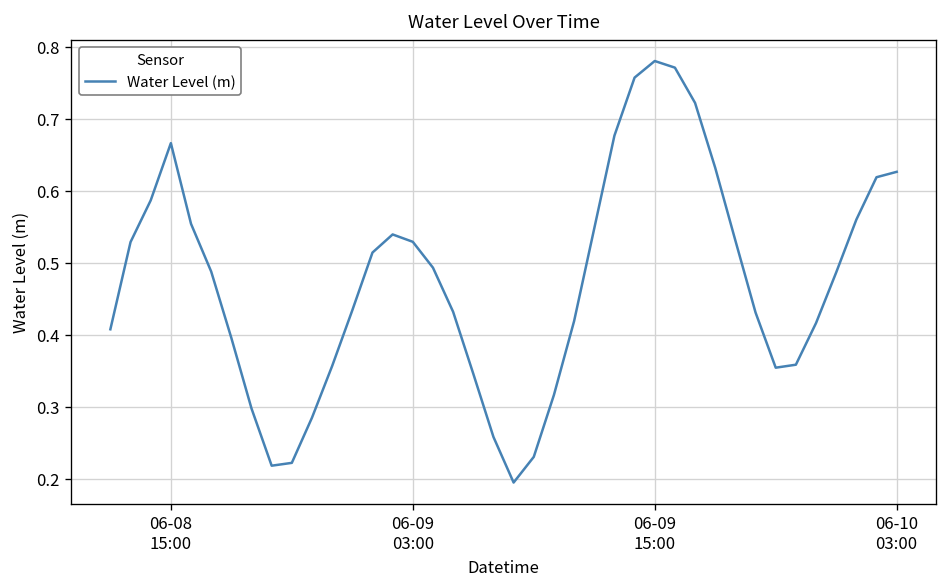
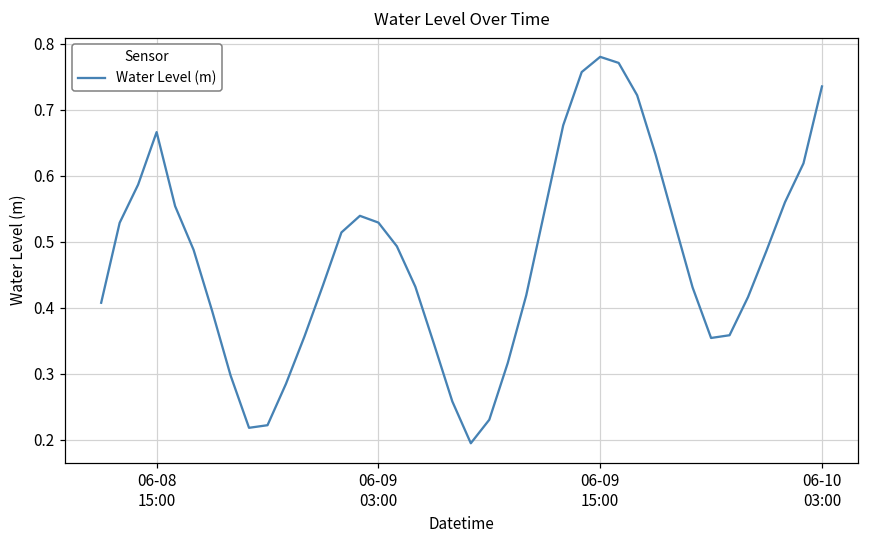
  {
    "06-08 15:00": 0.67,
    "06-09 03:00": 0.53,
    "06-09 15:00": 0.78,
-   "06-10 03:00": 0.63
+   "06-10 03:00": 0.74
  }
